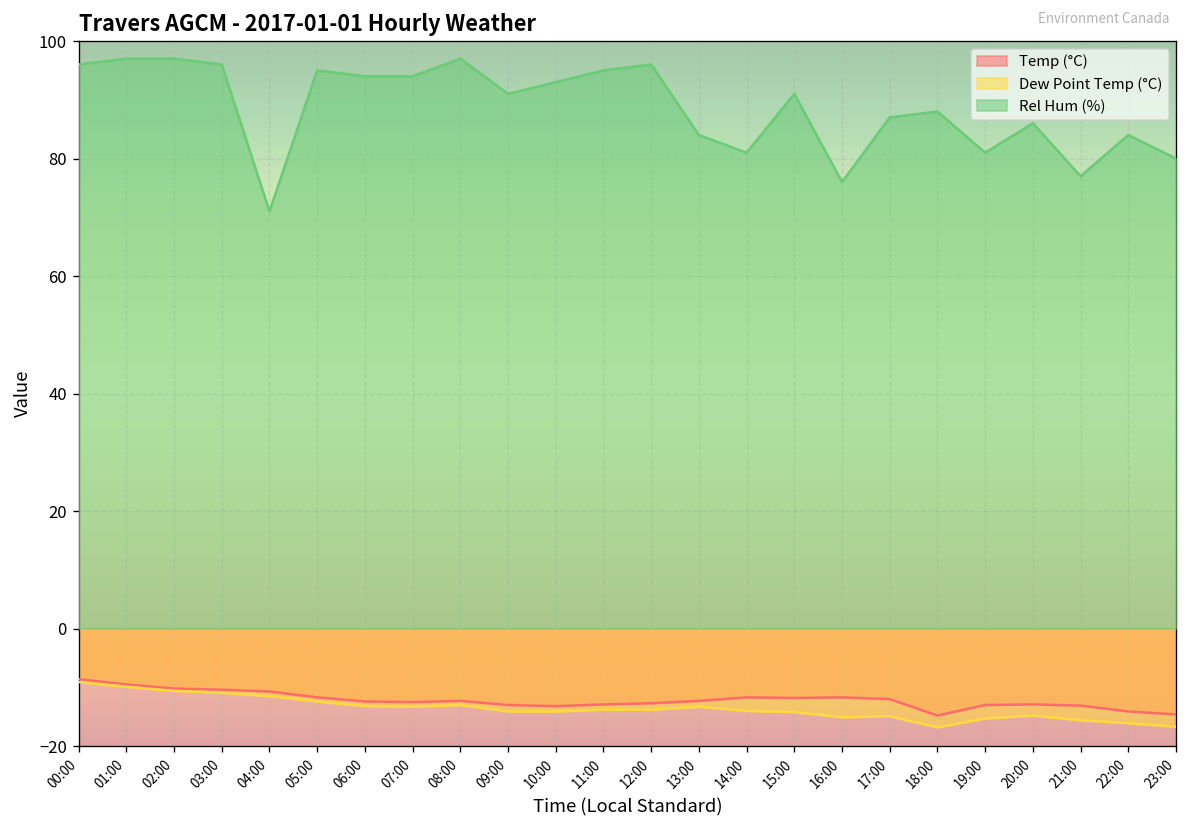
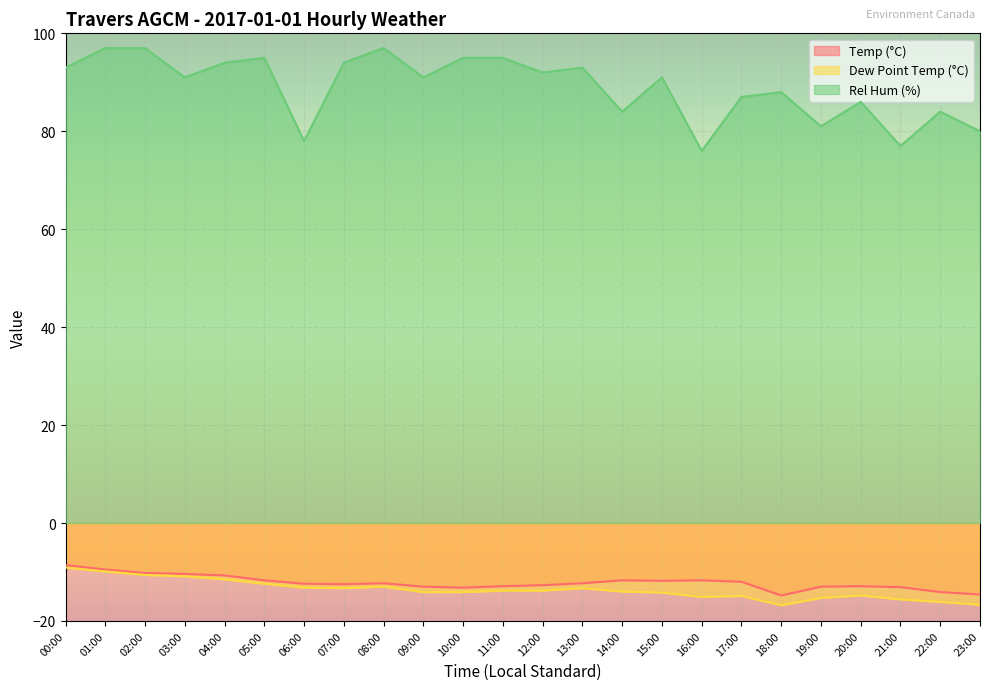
  {
    "Rel Hum (%)": {
-     "00:00": 96,
+     "00:00": 93,
      "01:00": 97,
      "02:00": 97,
-     "03:00": 96,
-     "04:00": 71,
+     "03:00": 91,
+     "04:00": 94,
      "05:00": 95,
-     "06:00": 94,
+     "06:00": 78,
      "07:00": 94,
      "08:00": 97,
      "09:00": 91,
-     "10:00": 93,
+     "10:00": 95,
      "11:00": 95,
-     "12:00": 96,
-     "13:00": 84,
-     "14:00": 81,
+     "12:00": 92,
+     "13:00": 93,
+     "14:00": 84,
      "15:00": 91,
      "16:00": 76,
      "17:00": 87,
      "18:00": 88,
      "19:00": 81,
      "20:00": 86,
      "21:00": 77,
      "22:00": 84,
      "23:00": 80
    }
  }
